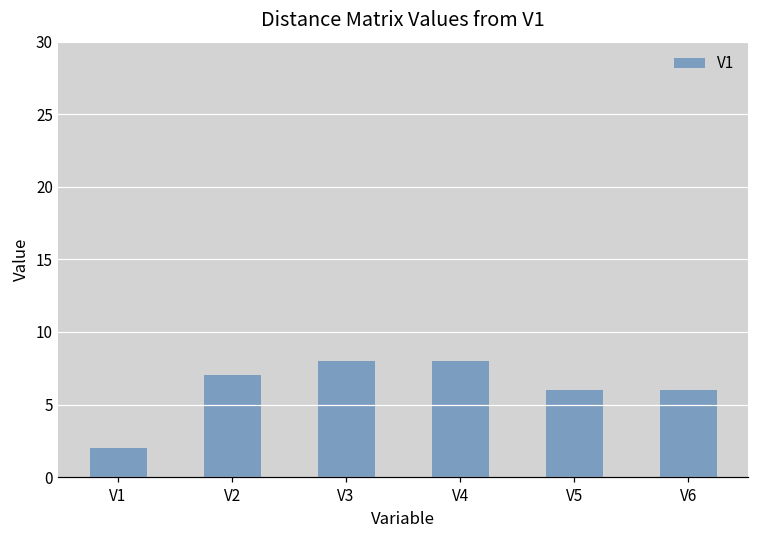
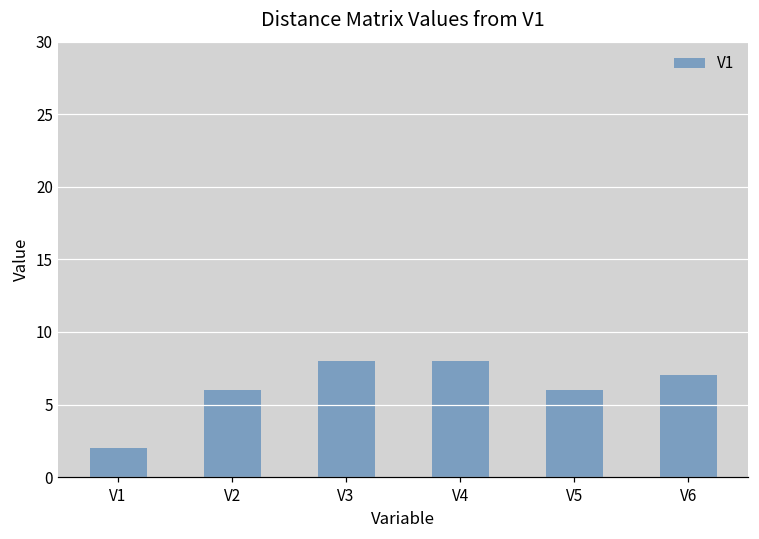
  {
    "V1": 2,
-   "V2": 7,
+   "V2": 6,
    "V3": 8,
    "V4": 8,
    "V5": 6,
-   "V6": 6
+   "V6": 7
  }
